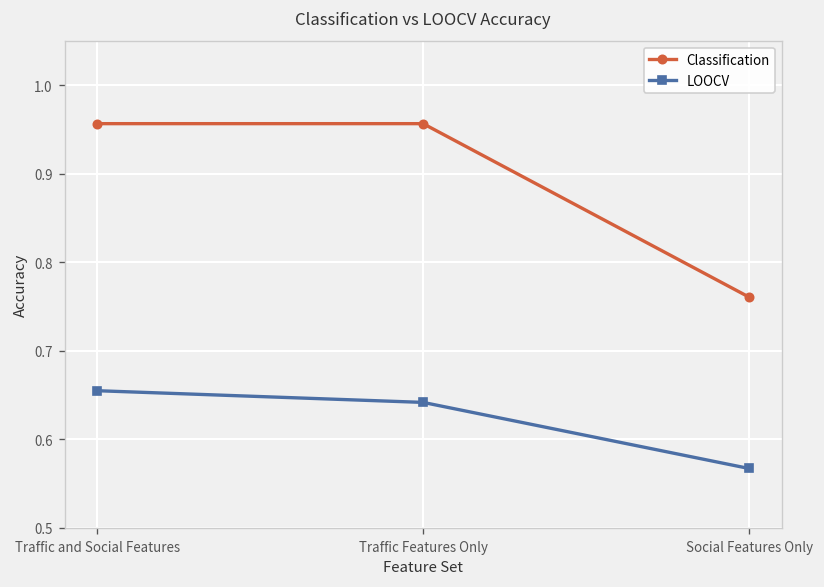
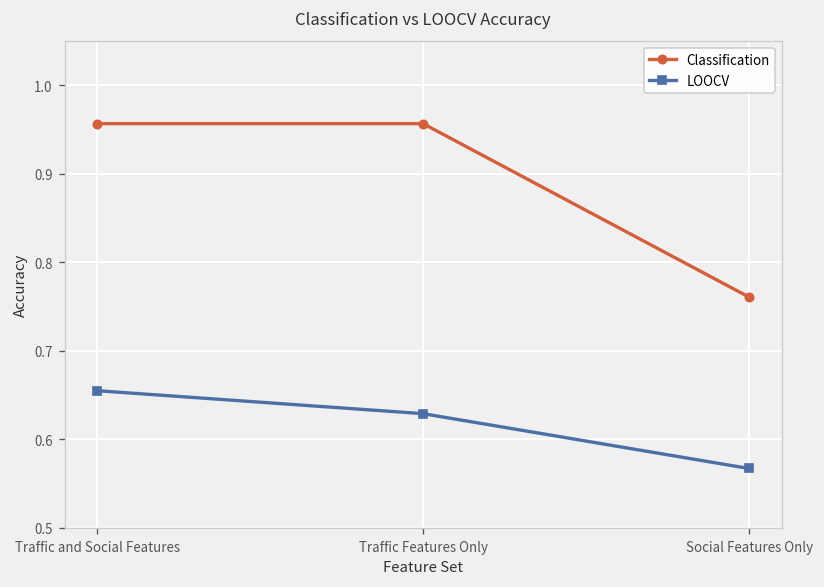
  {
    "Classification": {
      "Traffic and Social Features": 0.96,
      "Traffic Features Only": 0.96,
      "Social Features Only": 0.76
    },
    "LOOCV": {
      "Traffic and Social Features": 0.66,
-     "Traffic Features Only": 0.64,
+     "Traffic Features Only": 0.63,
      "Social Features Only": 0.57
    }
  }
